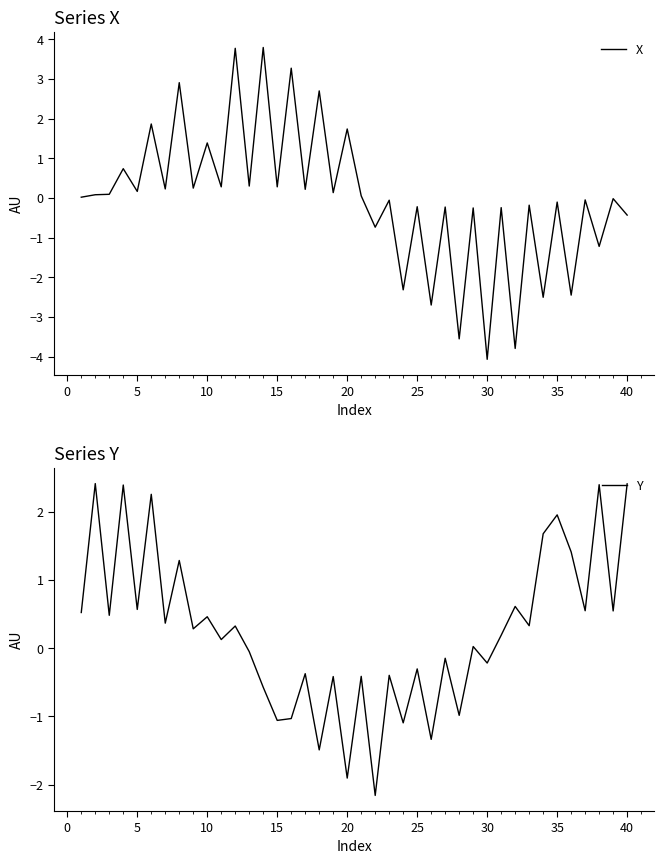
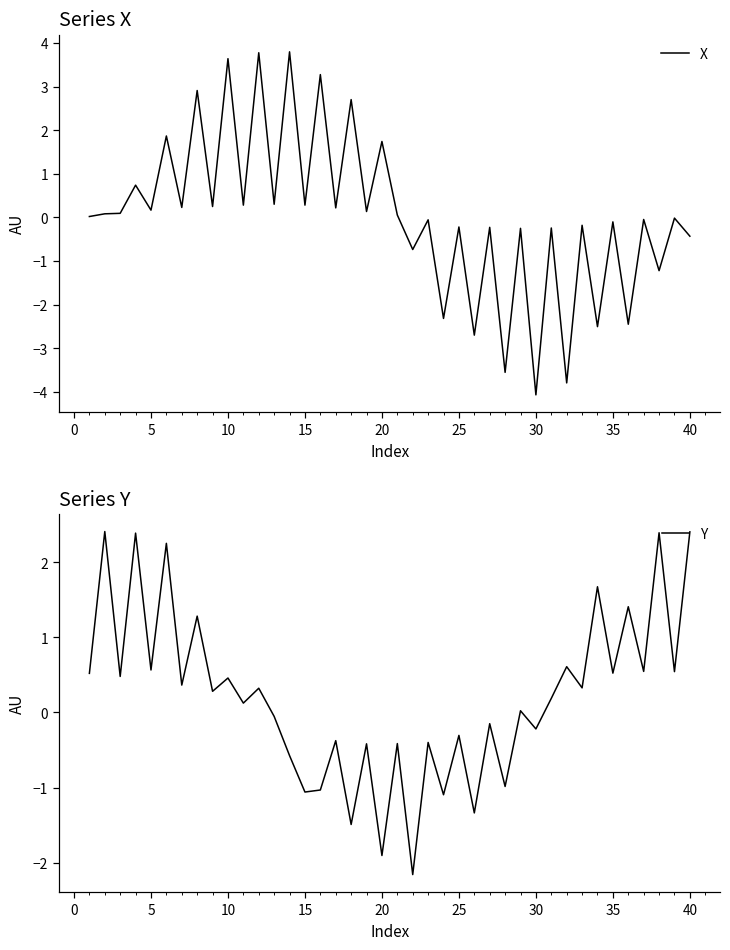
  {
    "Series X": {
      "5": 0.2,
-     "10": 1.4,
+     "10": 3.6,
      "15": 0.3,
      "20": 1.7,
      "25": -0.2,
      "30": -4.1,
      "35": -0.1,
      "40": -0.4
    },
    "Series Y": {
      "5": 0.6,
      "10": 0.5,
      "15": -1.1,
      "20": -1.9,
      "25": -0.3,
      "30": -0.2,
-     "35": 2.0,
+     "35": 0.5,
      "40": 2.4
    }
  }
